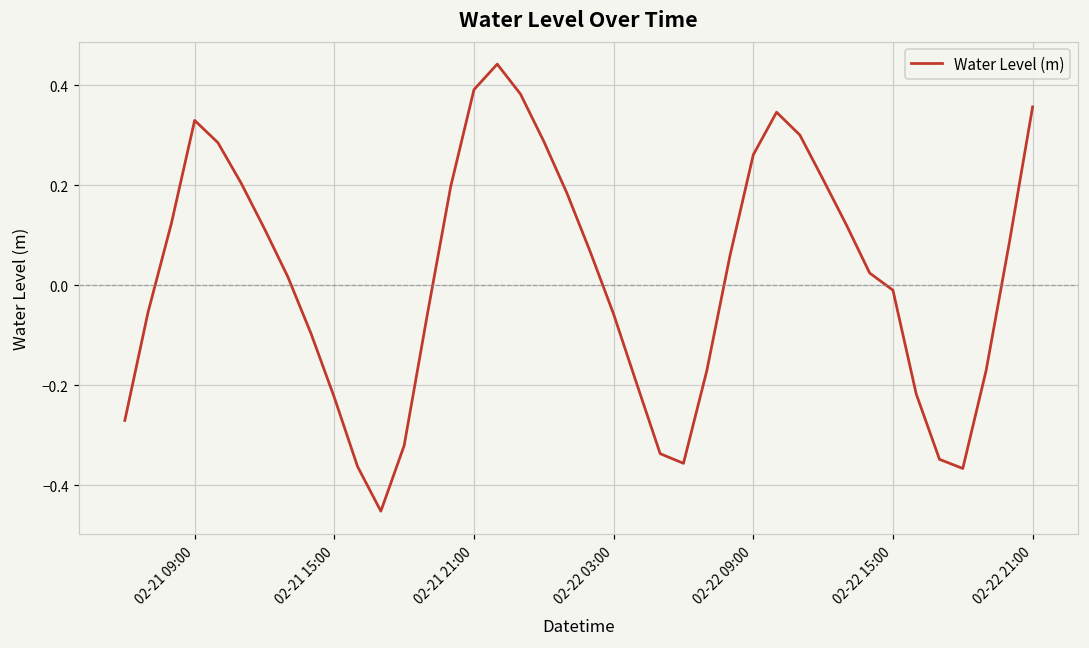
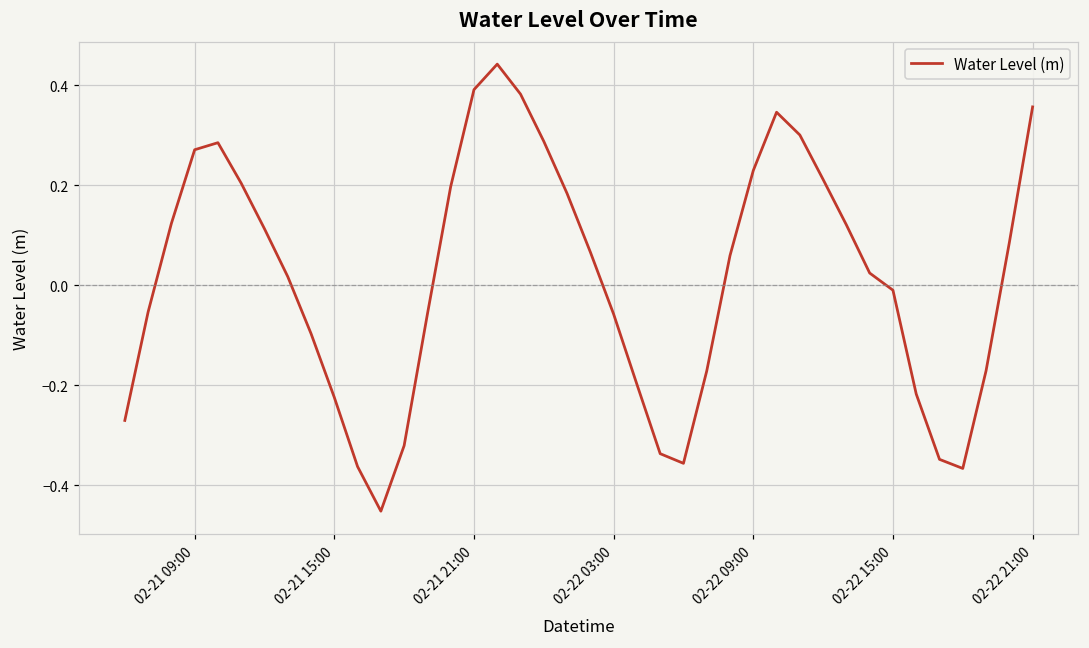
  {
-   "02-21 09:00": 0.33,
+   "02-21 09:00": 0.27,
    "02-21 15:00": -0.22,
    "02-21 21:00": 0.39,
    "02-22 03:00": -0.06,
-   "02-22 09:00": 0.26,
+   "02-22 09:00": 0.23,
    "02-22 15:00": -0.01,
    "02-22 21:00": 0.36
  }
